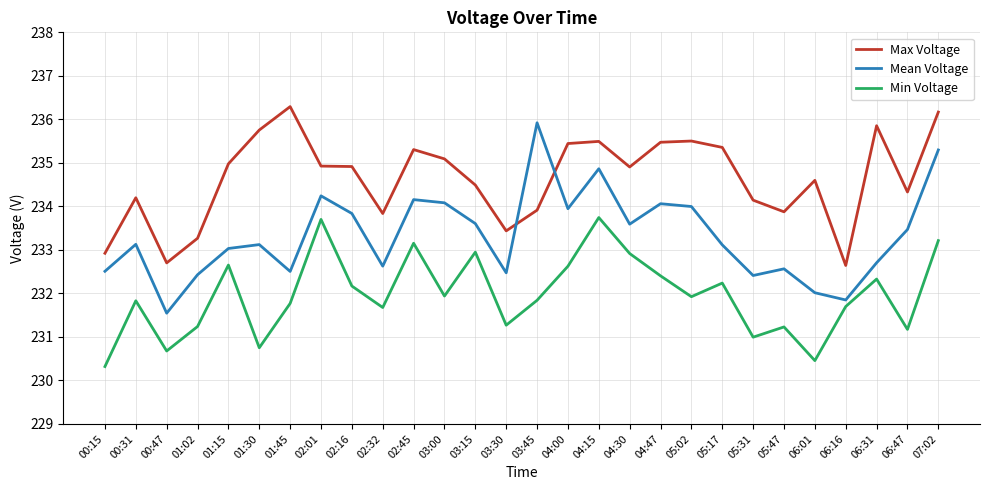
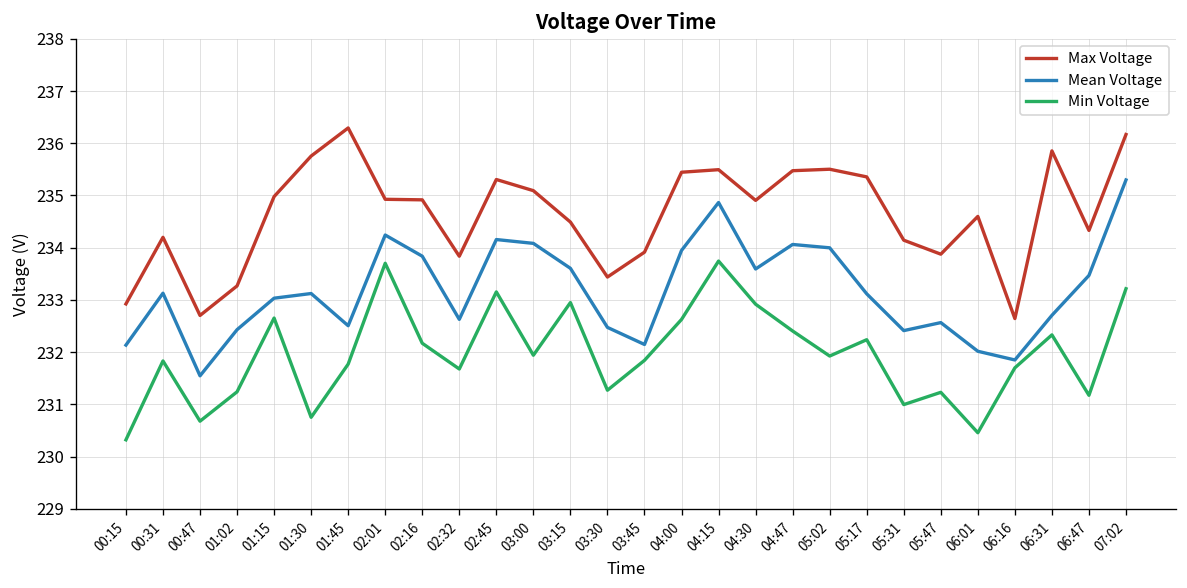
  {
    "Max Voltage": {
      "00:15": 232.9,
      "00:31": 234.2,
      "00:47": 232.7,
      "01:02": 233.3,
      "01:15": 235.0,
      "01:30": 235.8,
      "01:45": 236.3,
      "02:01": 234.9,
      "02:16": 234.9,
      "02:32": 233.8,
      "02:45": 235.3,
      "03:00": 235.1,
      "03:15": 234.5,
      "03:30": 233.4,
      "03:45": 233.9,
      "04:00": 235.4,
      "04:15": 235.5,
      "04:30": 234.9,
      "04:47": 235.5,
      "05:02": 235.5,
      "05:17": 235.4,
      "05:31": 234.1,
      "05:47": 233.9,
      "06:01": 234.6,
      "06:16": 232.6,
      "06:31": 235.9,
      "06:47": 234.3,
      "07:02": 236.2
    },
    "Mean Voltage": {
-     "00:15": 232.5,
+     "00:15": 232.1,
      "00:31": 233.1,
      "00:47": 231.5,
      "01:02": 232.4,
      "01:15": 233.0,
      "01:30": 233.1,
      "01:45": 232.5,
      "02:01": 234.2,
      "02:16": 233.8,
      "02:32": 232.6,
      "02:45": 234.2,
      "03:00": 234.1,
      "03:15": 233.6,
      "03:30": 232.5,
-     "03:45": 235.9,
+     "03:45": 232.1,
      "04:00": 233.9,
      "04:15": 234.9,
      "04:30": 233.6,
      "04:47": 234.1,
      "05:02": 234.0,
      "05:17": 233.1,
      "05:31": 232.4,
      "05:47": 232.6,
      "06:01": 232.0,
      "06:16": 231.8,
      "06:31": 232.7,
      "06:47": 233.5,
      "07:02": 235.3
    },
    "Min Voltage": {
      "00:15": 230.3,
      "00:31": 231.8,
      "00:47": 230.7,
      "01:02": 231.2,
      "01:15": 232.7,
      "01:30": 230.8,
      "01:45": 231.8,
      "02:01": 233.7,
      "02:16": 232.2,
      "02:32": 231.7,
      "02:45": 233.2,
      "03:00": 231.9,
      "03:15": 232.9,
      "03:30": 231.3,
      "03:45": 231.8,
      "04:00": 232.6,
      "04:15": 233.7,
      "04:30": 232.9,
      "04:47": 232.4,
      "05:02": 231.9,
      "05:17": 232.2,
      "05:31": 231.0,
      "05:47": 231.2,
      "06:01": 230.5,
      "06:16": 231.7,
      "06:31": 232.3,
      "06:47": 231.2,
      "07:02": 233.2
    }
  }
